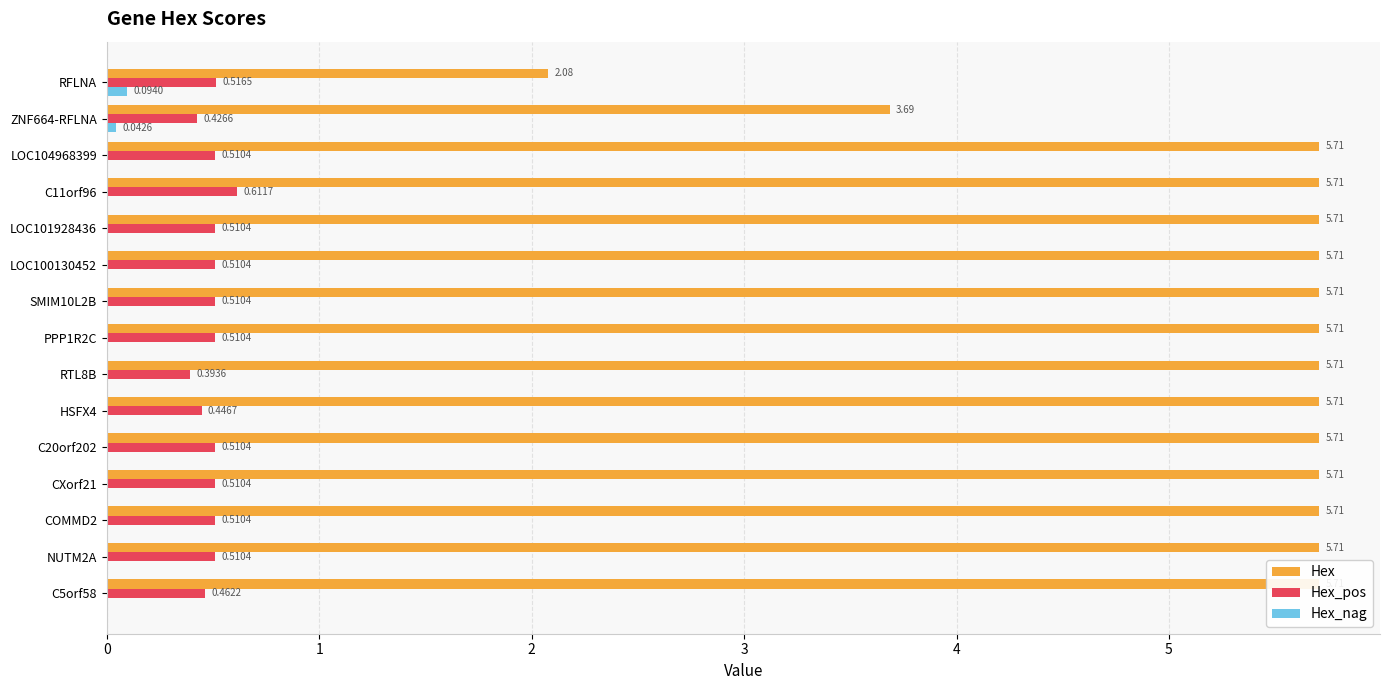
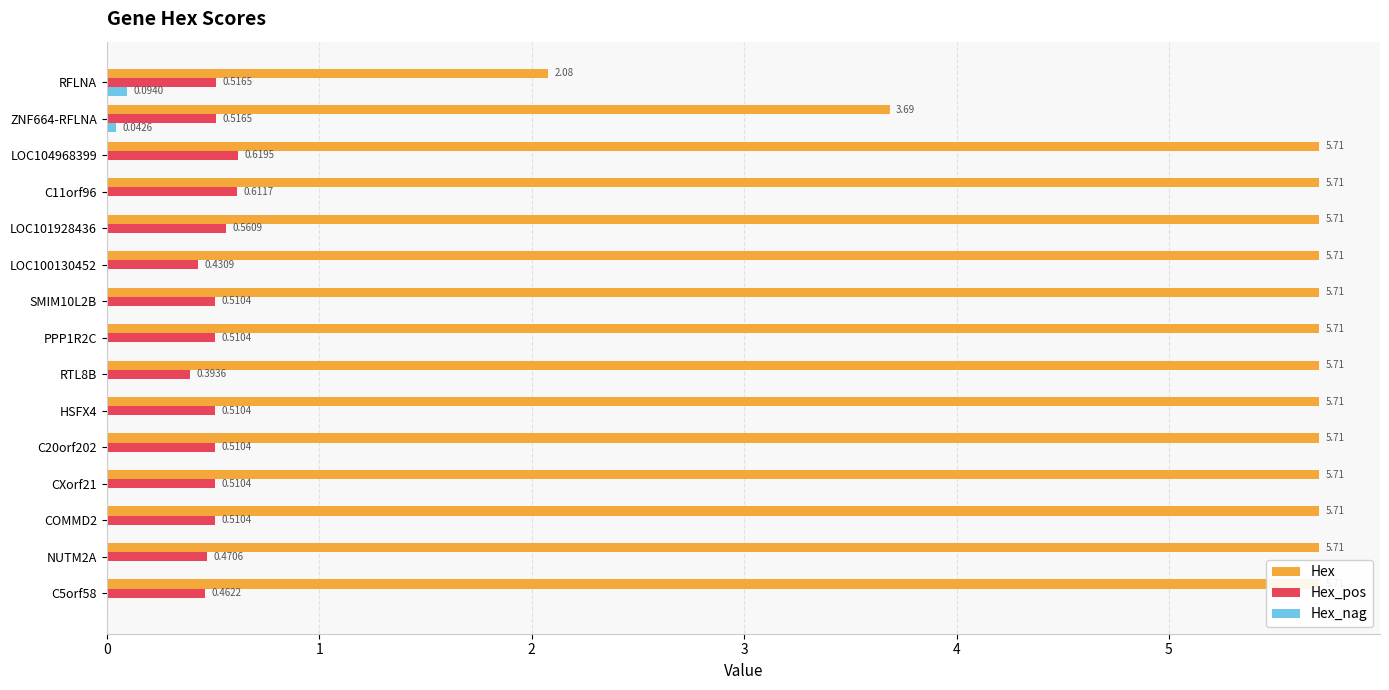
  {
    "Hex": {
      "RFLNA": 2.08,
      "ZNF664-RFLNA": 3.69,
      "LOC104968399": 5.71,
      "C11orf96": 5.71,
      "LOC101928436": 5.71,
      "LOC100130452": 5.71,
      "SMIM10L2B": 5.71,
      "PPP1R2C": 5.71,
      "RTL8B": 5.71,
      "HSFX4": 5.71,
      "C20orf202": 5.71,
      "CXorf21": 5.71,
      "COMMD2": 5.71,
      "NUTM2A": 5.71
    },
    "Hex_pos": {
      "RFLNA": 0.5165,
-     "ZNF664-RFLNA": 0.4266,
-     "LOC104968399": 0.5104,
+     "ZNF664-RFLNA": 0.5165,
+     "LOC104968399": 0.6195,
      "C11orf96": 0.6117,
-     "LOC101928436": 0.5104,
-     "LOC100130452": 0.5104,
+     "LOC101928436": 0.5609,
+     "LOC100130452": 0.4309,
      "SMIM10L2B": 0.5104,
      "PPP1R2C": 0.5104,
      "RTL8B": 0.3936,
-     "HSFX4": 0.4467,
+     "HSFX4": 0.5104,
      "C20orf202": 0.5104,
      "CXorf21": 0.5104,
      "COMMD2": 0.5104,
-     "NUTM2A": 0.5104,
+     "NUTM2A": 0.4706,
      "C5orf58": 0.4622
    },
    "Hex_nag": {
      "RFLNA": 0.0940,
      "ZNF664-RFLNA": 0.0426
    }
  }
